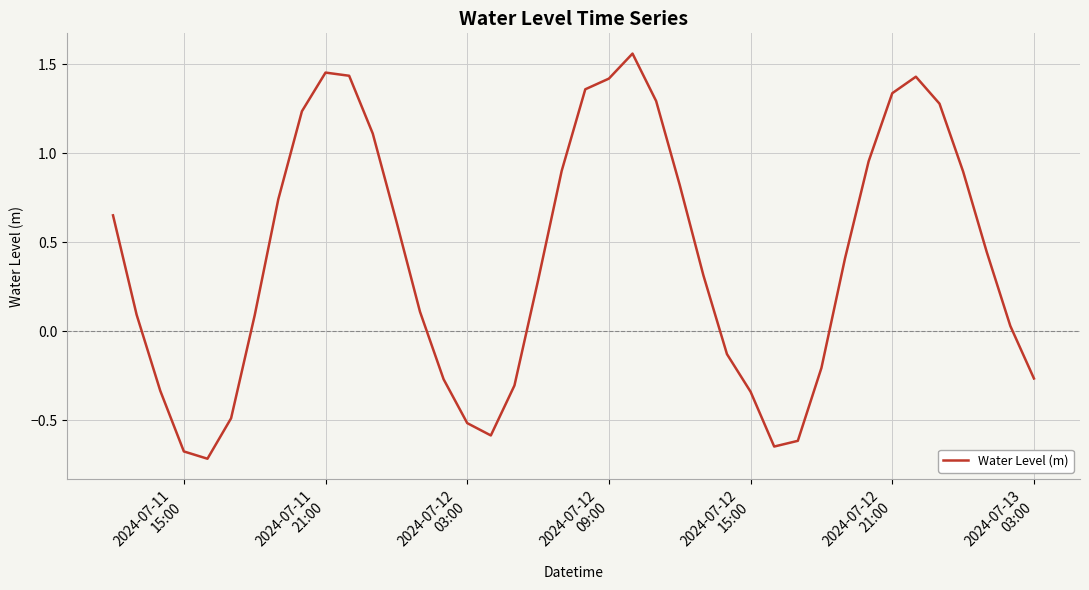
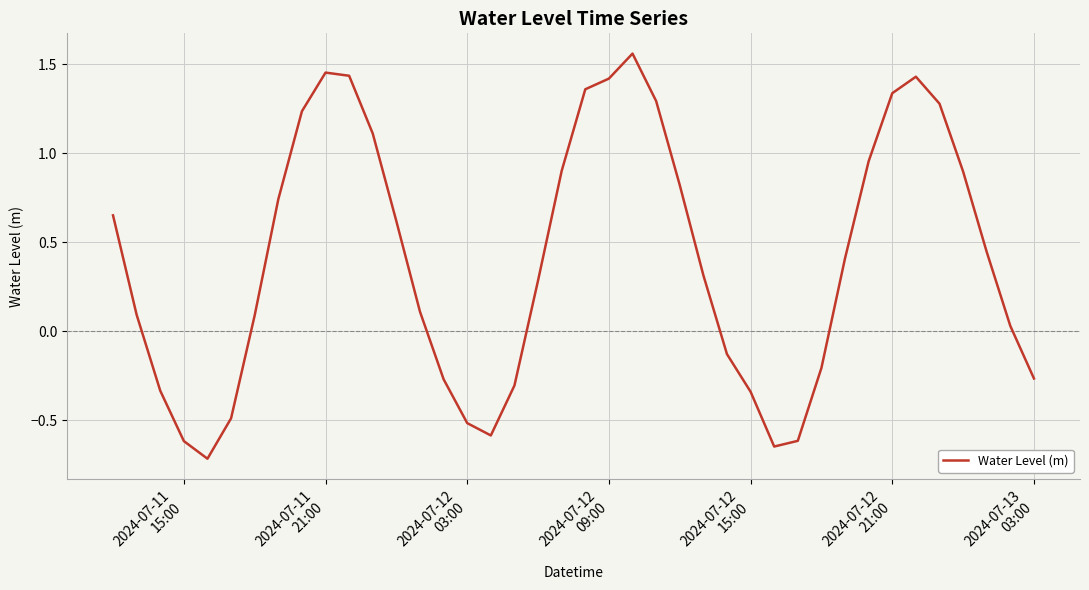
  {
-   "2024-07-11 15:00": -0.67,
+   "2024-07-11 15:00": -0.62,
    "2024-07-11 21:00": 1.45,
    "2024-07-12 03:00": -0.52,
    "2024-07-12 09:00": 1.42,
    "2024-07-12 15:00": -0.34,
    "2024-07-12 21:00": 1.34,
    "2024-07-13 03:00": -0.26
  }
